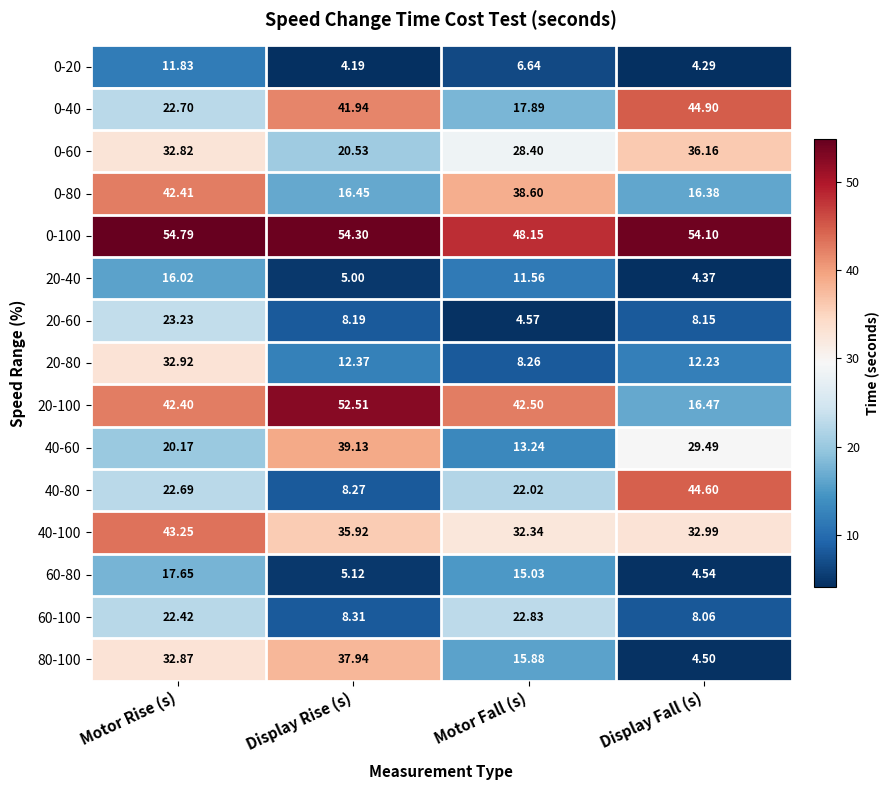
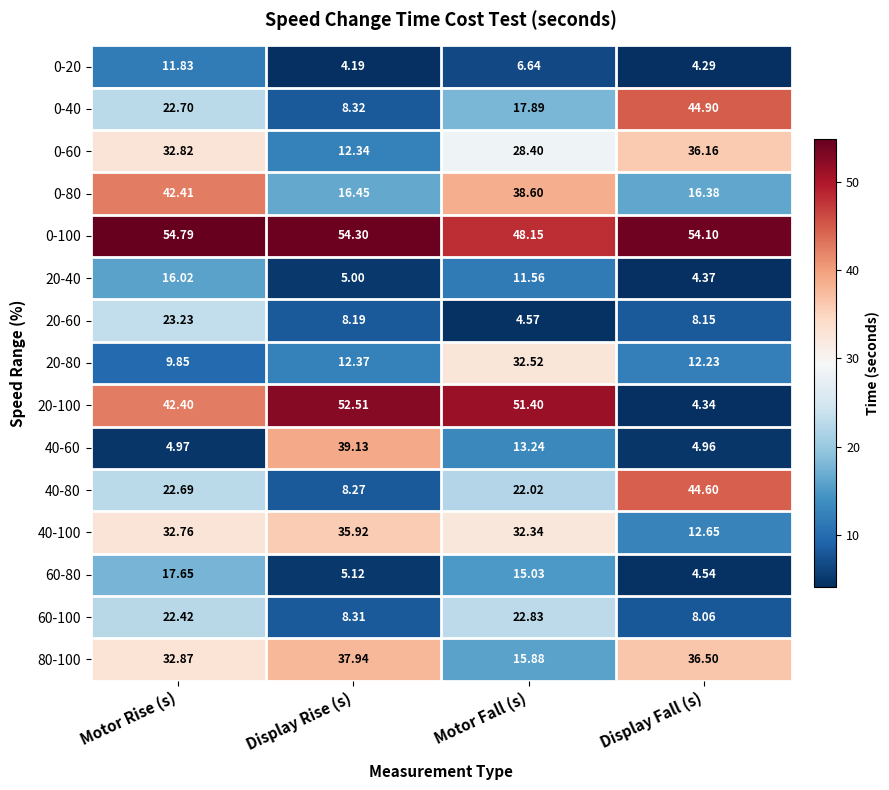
  {
    "0-20": {
      "Motor Rise (s)": 11.83,
      "Display Rise (s)": 4.19,
      "Motor Fall (s)": 6.64,
      "Display Fall (s)": 4.29
    },
    "0-40": {
      "Motor Rise (s)": 22.70,
-     "Display Rise (s)": 41.94,
+     "Display Rise (s)": 8.32,
      "Motor Fall (s)": 17.89,
      "Display Fall (s)": 44.90
    },
    "0-60": {
      "Motor Rise (s)": 32.82,
-     "Display Rise (s)": 20.53,
+     "Display Rise (s)": 12.34,
      "Motor Fall (s)": 28.40,
      "Display Fall (s)": 36.16
    },
    "0-80": {
      "Motor Rise (s)": 42.41,
      "Display Rise (s)": 16.45,
      "Motor Fall (s)": 38.60,
      "Display Fall (s)": 16.38
    },
    "0-100": {
      "Motor Rise (s)": 54.79,
      "Display Rise (s)": 54.30,
      "Motor Fall (s)": 48.15,
      "Display Fall (s)": 54.10
    },
    "20-40": {
      "Motor Rise (s)": 16.02,
      "Display Rise (s)": 5.00,
      "Motor Fall (s)": 11.56,
      "Display Fall (s)": 4.37
    },
    "20-60": {
      "Motor Rise (s)": 23.23,
      "Display Rise (s)": 8.19,
      "Motor Fall (s)": 4.57,
      "Display Fall (s)": 8.15
    },
    "20-80": {
-     "Motor Rise (s)": 32.92,
+     "Motor Rise (s)": 9.85,
      "Display Rise (s)": 12.37,
-     "Motor Fall (s)": 8.26,
+     "Motor Fall (s)": 32.52,
      "Display Fall (s)": 12.23
    },
    "20-100": {
      "Motor Rise (s)": 42.40,
      "Display Rise (s)": 52.51,
-     "Motor Fall (s)": 42.50,
-     "Display Fall (s)": 16.47
+     "Motor Fall (s)": 51.40,
+     "Display Fall (s)": 4.34
    },
    "40-60": {
-     "Motor Rise (s)": 20.17,
+     "Motor Rise (s)": 4.97,
      "Display Rise (s)": 39.13,
      "Motor Fall (s)": 13.24,
-     "Display Fall (s)": 29.49
+     "Display Fall (s)": 4.96
    },
    "40-80": {
      "Motor Rise (s)": 22.69,
      "Display Rise (s)": 8.27,
      "Motor Fall (s)": 22.02,
      "Display Fall (s)": 44.60
    },
    "40-100": {
-     "Motor Rise (s)": 43.25,
+     "Motor Rise (s)": 32.76,
      "Display Rise (s)": 35.92,
      "Motor Fall (s)": 32.34,
-     "Display Fall (s)": 32.99
+     "Display Fall (s)": 12.65
    },
    "60-80": {
      "Motor Rise (s)": 17.65,
      "Display Rise (s)": 5.12,
      "Motor Fall (s)": 15.03,
      "Display Fall (s)": 4.54
    },
    "60-100": {
      "Motor Rise (s)": 22.42,
      "Display Rise (s)": 8.31,
      "Motor Fall (s)": 22.83,
      "Display Fall (s)": 8.06
    },
    "80-100": {
      "Motor Rise (s)": 32.87,
      "Display Rise (s)": 37.94,
      "Motor Fall (s)": 15.88,
-     "Display Fall (s)": 4.50
+     "Display Fall (s)": 36.50
    }
  }
